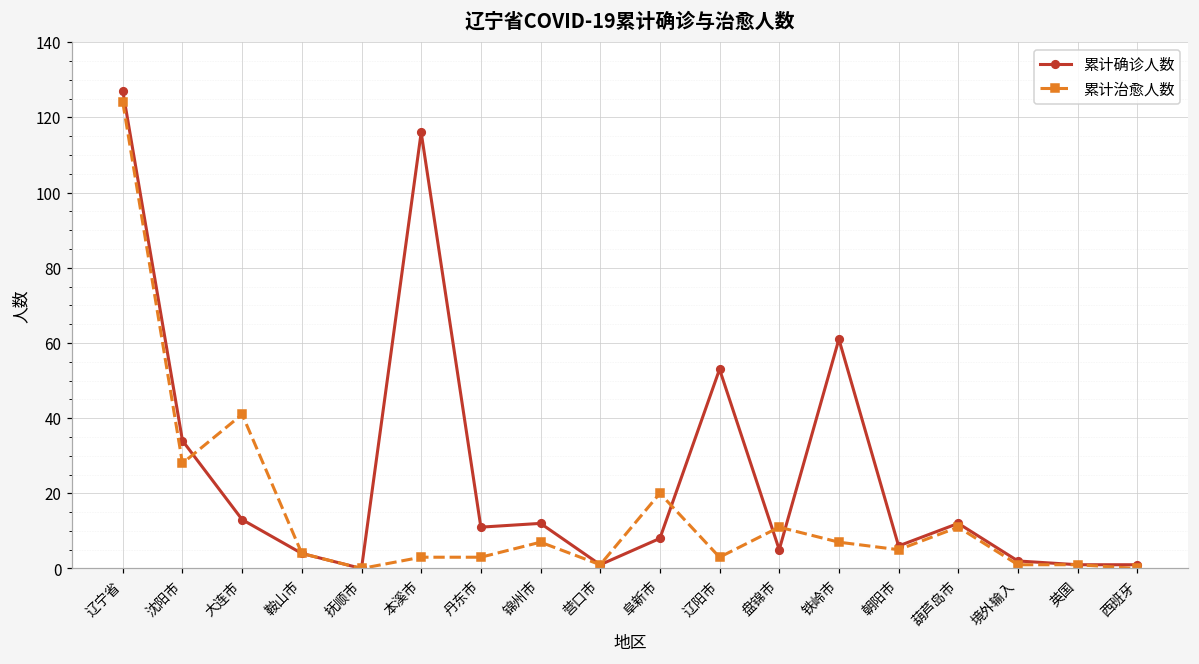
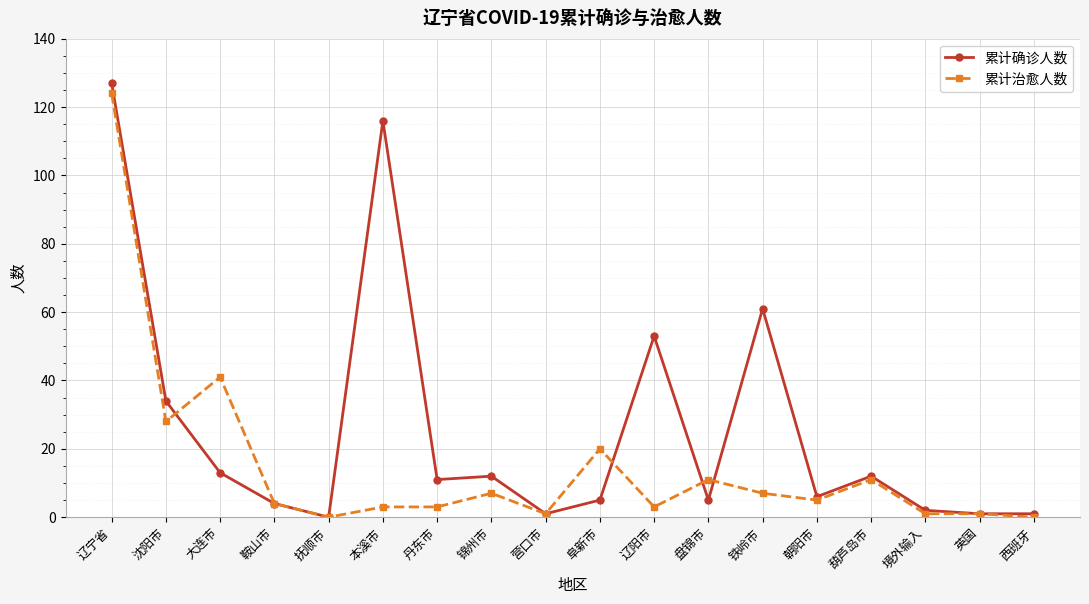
  {
    "累计确诊人数": {
      "辽宁省": 127,
      "沈阳市": 34,
      "大连市": 13,
      "本溪市": 116,
      "丹东市": 11,
      "锦州市": 12,
-     "阜新市": 8,
+     "阜新市": 5,
      "辽阳市": 53,
      "盘锦市": 5,
      "铁岭市": 61,
      "朝阳市": 6,
      "葫芦岛市": 12,
      "境外输入": 2,
      "西班牙": 1
    },
    "累计治愈人数": {
      "辽宁省": 124,
      "沈阳市": 28,
      "大连市": 41,
      "本溪市": 3,
      "丹东市": 3,
      "锦州市": 7,
      "阜新市": 20,
      "辽阳市": 3,
      "盘锦市": 11,
      "铁岭市": 7,
      "朝阳市": 5,
      "葫芦岛市": 11,
      "境外输入": 1,
      "西班牙": 0
    }
  }
